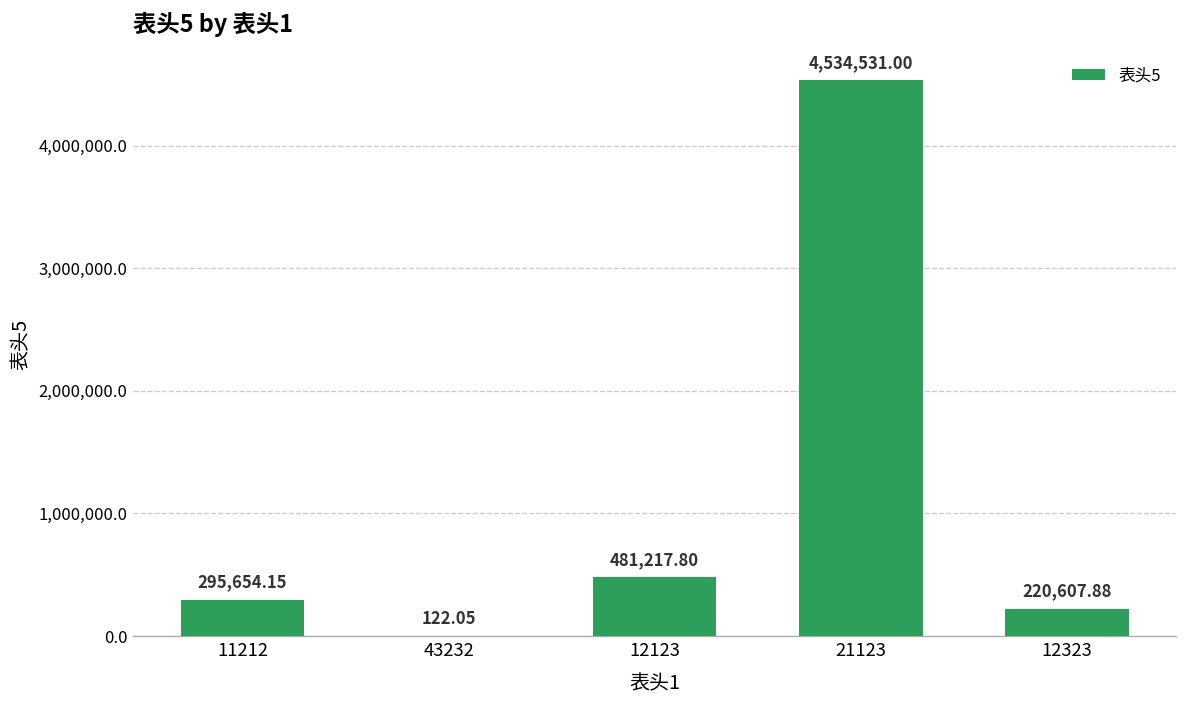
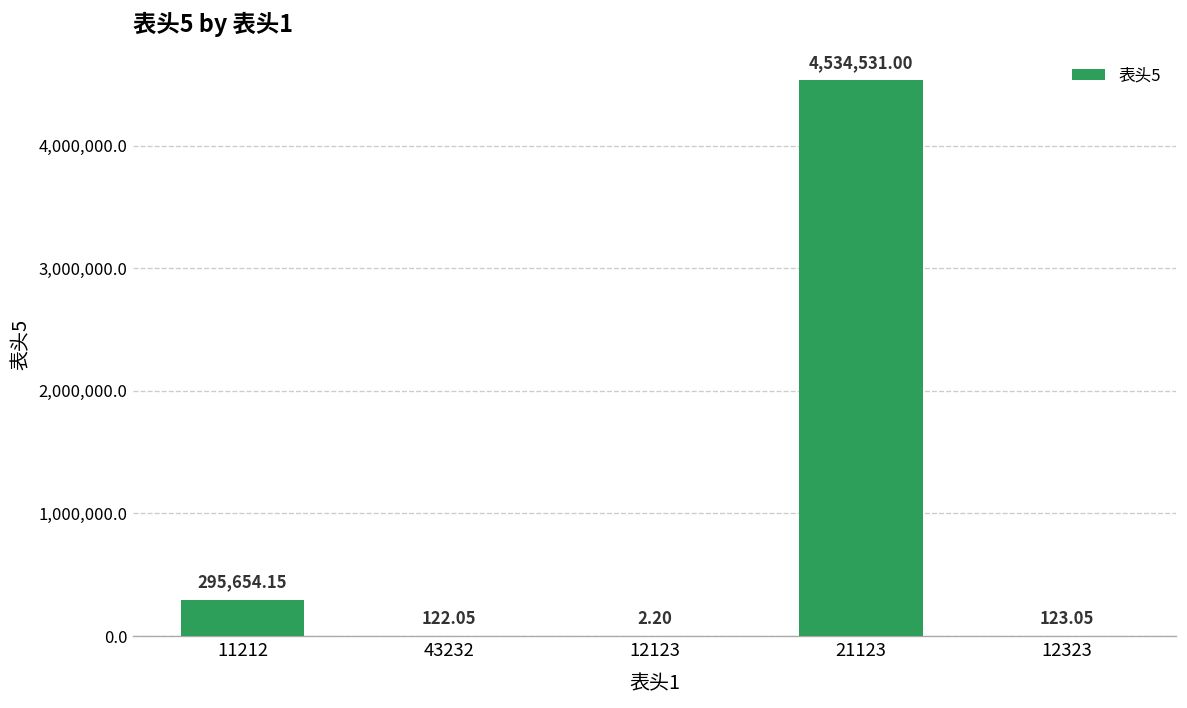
  {
    "11212": "295,654.15",
    "43232": "122.05",
-   "12123": "481,217.80",
+   "12123": "2.20",
    "21123": "4,534,531.00",
-   "12323": "220,607.88"
+   "12323": "123.05"
  }
